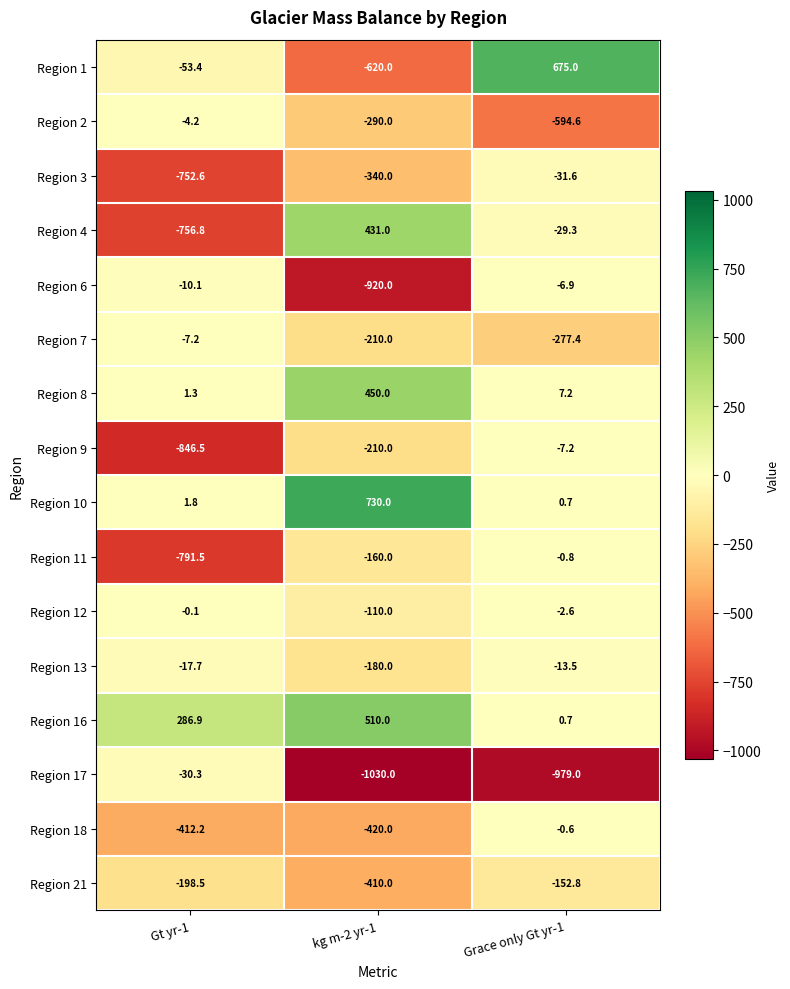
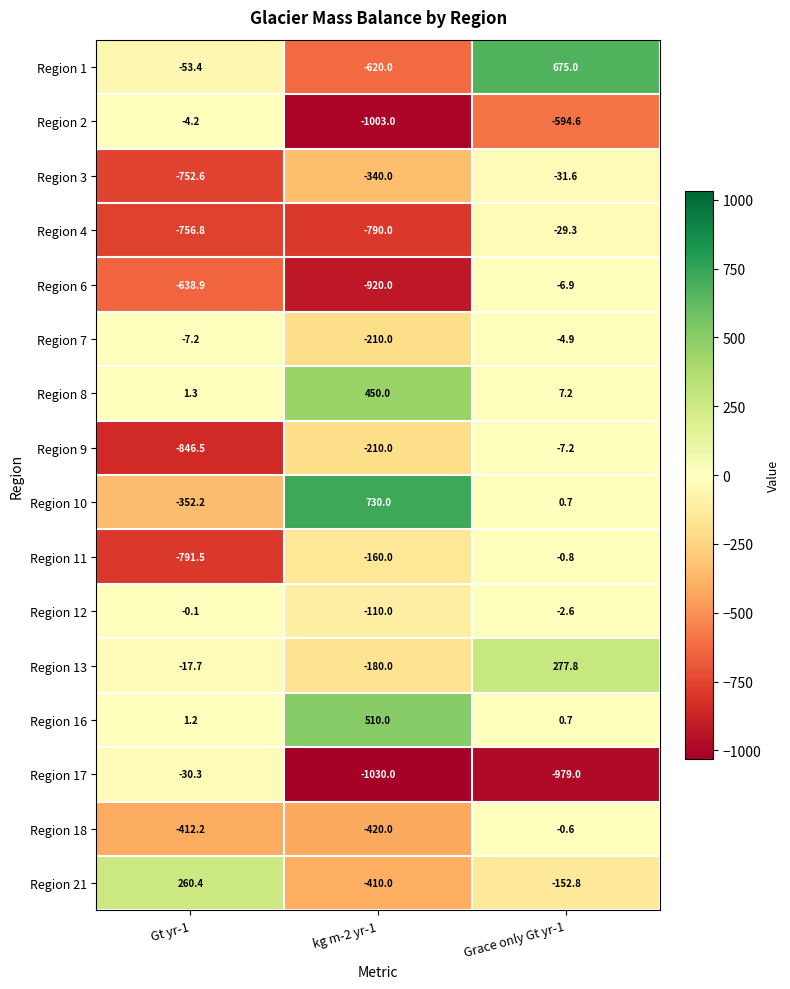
  {
    "Region 1": {
      "Gt yr-1": -53.4,
      "kg m-2 yr-1": -620.0,
      "Grace only Gt yr-1": 675.0
    },
    "Region 2": {
      "Gt yr-1": -4.2,
-     "kg m-2 yr-1": -290.0,
+     "kg m-2 yr-1": -1003.0,
      "Grace only Gt yr-1": -594.6
    },
    "Region 3": {
      "Gt yr-1": -752.6,
      "kg m-2 yr-1": -340.0,
      "Grace only Gt yr-1": -31.6
    },
    "Region 4": {
      "Gt yr-1": -756.8,
-     "kg m-2 yr-1": 431.0,
+     "kg m-2 yr-1": -790.0,
      "Grace only Gt yr-1": -29.3
    },
    "Region 6": {
-     "Gt yr-1": -10.1,
+     "Gt yr-1": -638.9,
      "kg m-2 yr-1": -920.0,
      "Grace only Gt yr-1": -6.9
    },
    "Region 7": {
      "Gt yr-1": -7.2,
      "kg m-2 yr-1": -210.0,
-     "Grace only Gt yr-1": -277.4
+     "Grace only Gt yr-1": -4.9
    },
    "Region 8": {
      "Gt yr-1": 1.3,
      "kg m-2 yr-1": 450.0,
      "Grace only Gt yr-1": 7.2
    },
    "Region 9": {
      "Gt yr-1": -846.5,
      "kg m-2 yr-1": -210.0,
      "Grace only Gt yr-1": -7.2
    },
    "Region 10": {
-     "Gt yr-1": 1.8,
+     "Gt yr-1": -352.2,
      "kg m-2 yr-1": 730.0,
      "Grace only Gt yr-1": 0.7
    },
    "Region 11": {
      "Gt yr-1": -791.5,
      "kg m-2 yr-1": -160.0,
      "Grace only Gt yr-1": -0.8
    },
    "Region 12": {
      "Gt yr-1": -0.1,
      "kg m-2 yr-1": -110.0,
      "Grace only Gt yr-1": -2.6
    },
    "Region 13": {
      "Gt yr-1": -17.7,
      "kg m-2 yr-1": -180.0,
-     "Grace only Gt yr-1": -13.5
+     "Grace only Gt yr-1": 277.8
    },
    "Region 16": {
-     "Gt yr-1": 286.9,
+     "Gt yr-1": 1.2,
      "kg m-2 yr-1": 510.0,
      "Grace only Gt yr-1": 0.7
    },
    "Region 17": {
      "Gt yr-1": -30.3,
      "kg m-2 yr-1": -1030.0,
      "Grace only Gt yr-1": -979.0
    },
    "Region 18": {
      "Gt yr-1": -412.2,
      "kg m-2 yr-1": -420.0,
      "Grace only Gt yr-1": -0.6
    },
    "Region 21": {
-     "Gt yr-1": -198.5,
+     "Gt yr-1": 260.4,
      "kg m-2 yr-1": -410.0,
      "Grace only Gt yr-1": -152.8
    }
  }
